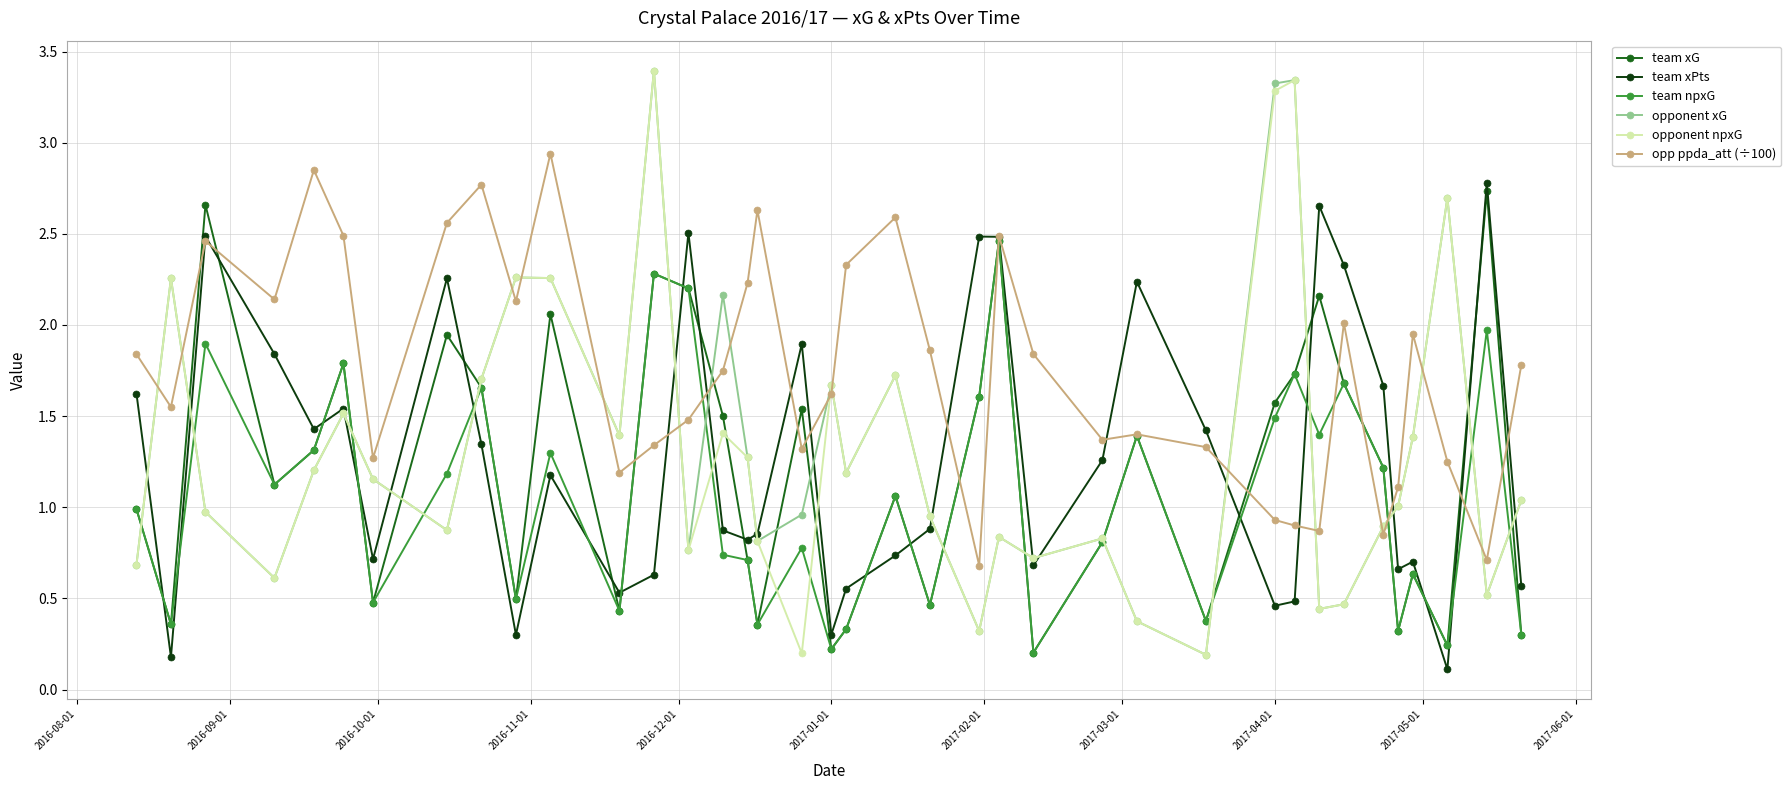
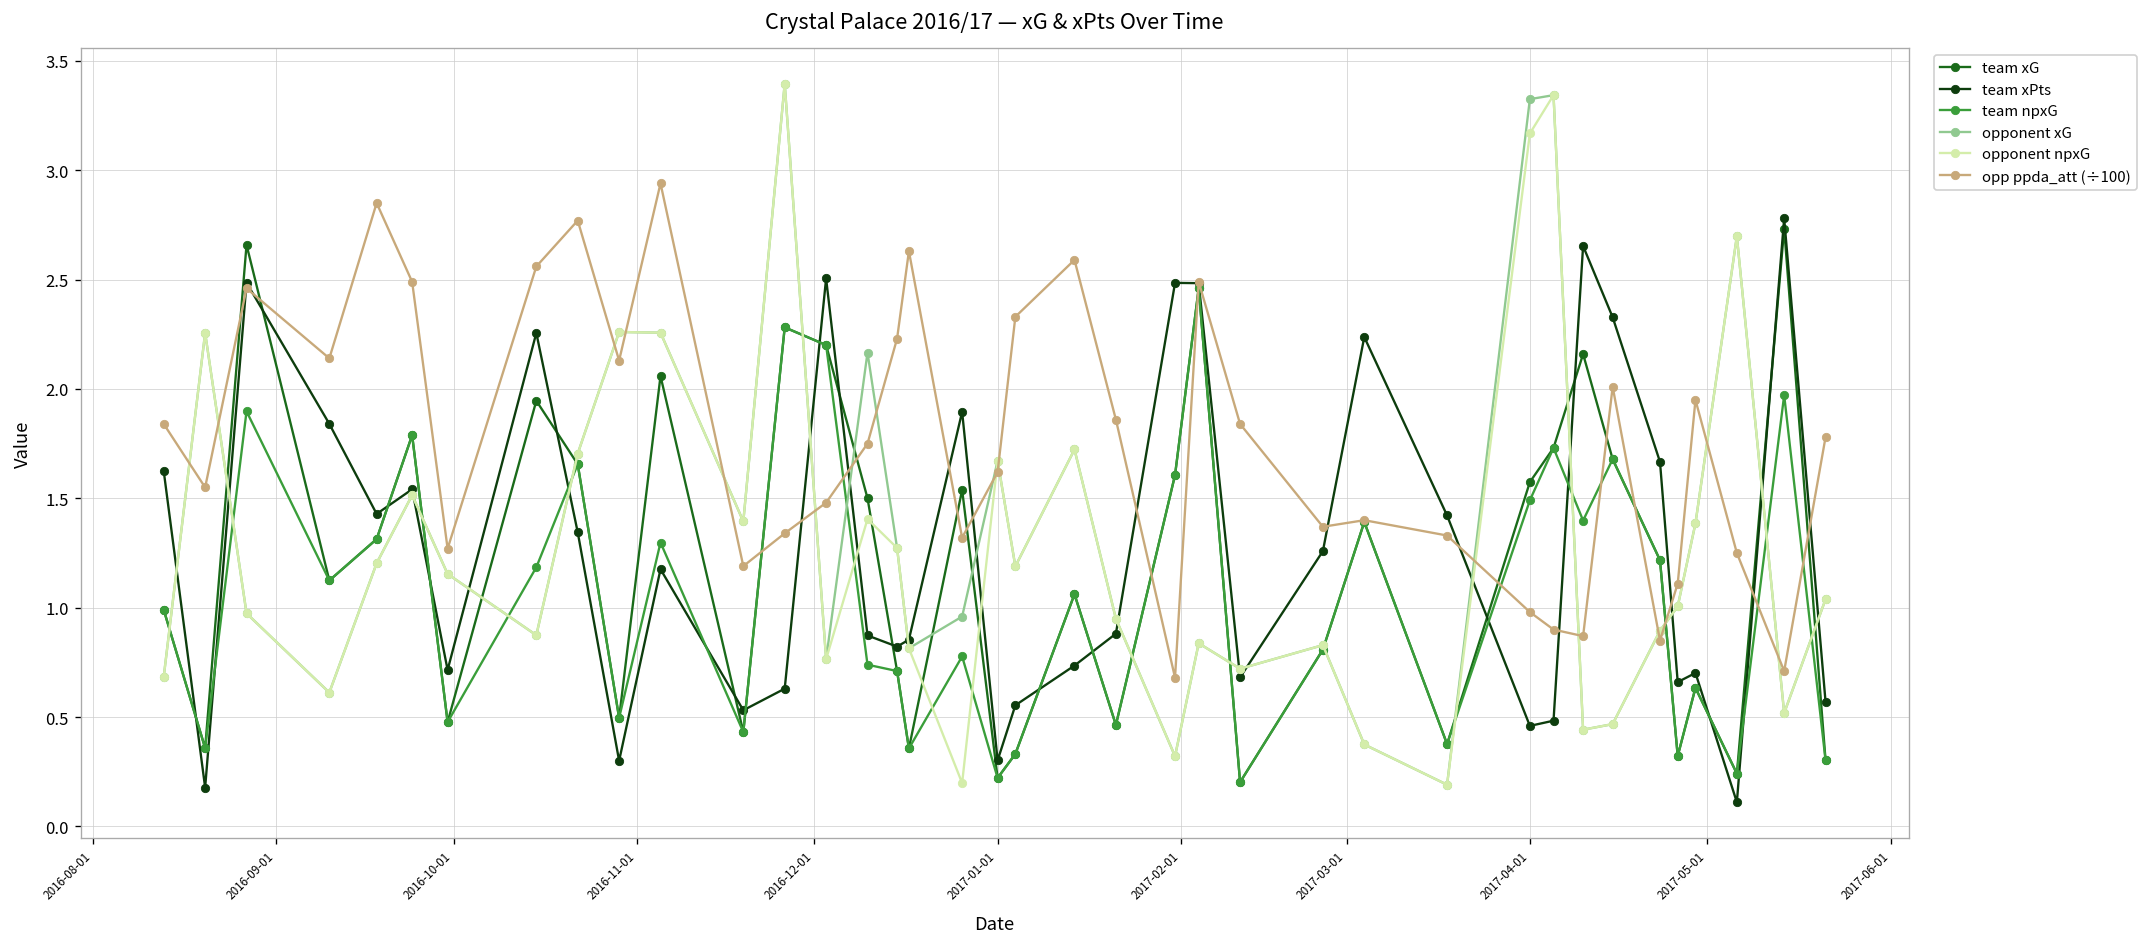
  {
    "team npxG": {
      "2017-04-01": 1.49
    },
    "opponent xG": {
      "2017-04-01": 3.32
    },
    "opponent npxG": {
-     "2017-04-01": 3.28
+     "2017-04-01": 3.17
    },
    "opp ppda_att (÷100)": {
      "2017-01-01": 1.62,
-     "2017-04-01": 0.93
+     "2017-04-01": 0.98
    }
  }
